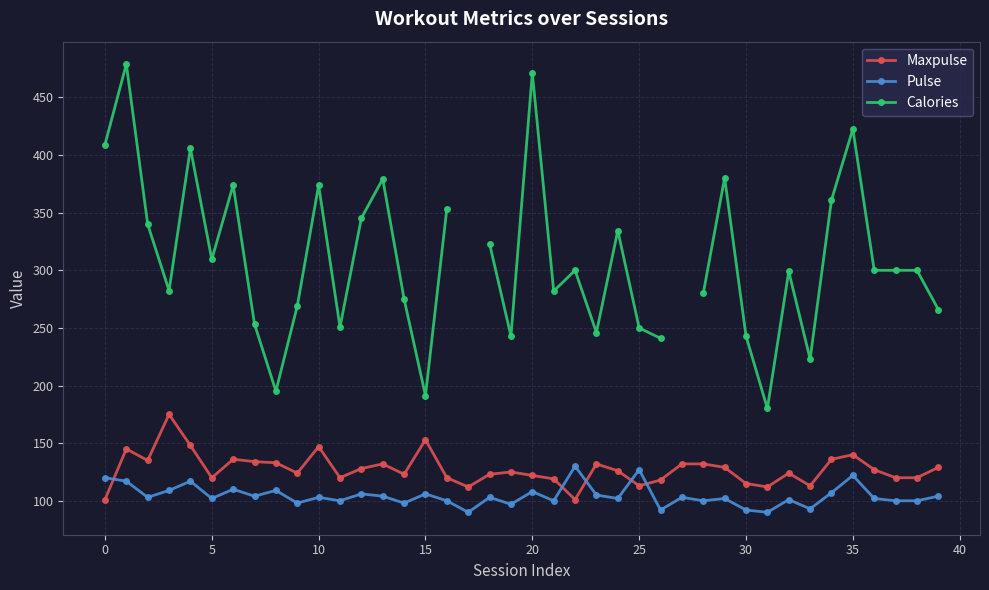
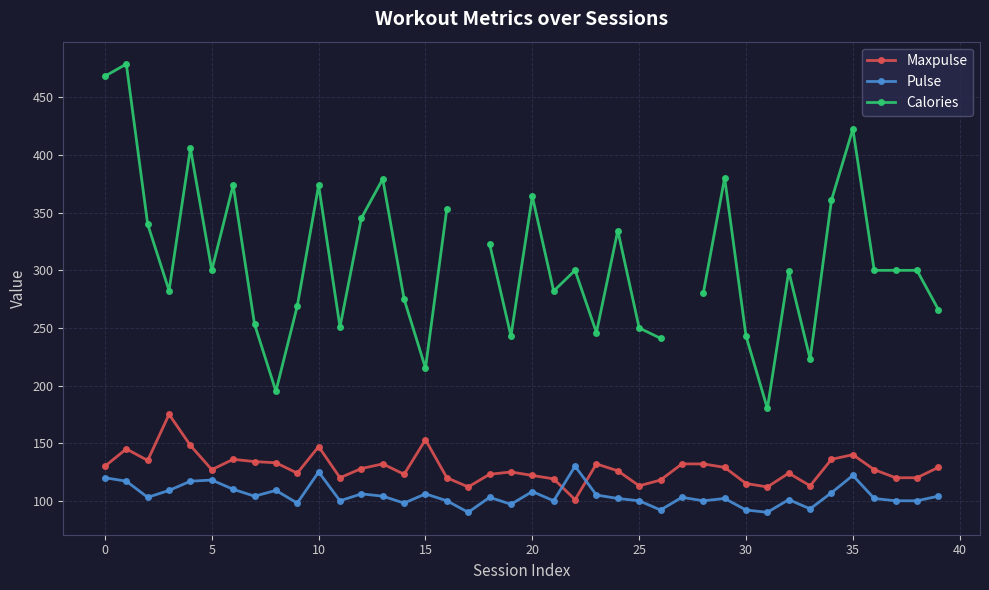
  {
    "Maxpulse": {
-     "0": 101,
-     "5": 120,
+     "0": 130,
+     "5": 127,
      "10": 147,
      "15": 153,
      "20": 122,
      "25": 113,
      "30": 115,
      "35": 140
    },
    "Pulse": {
      "0": 120,
-     "5": 102,
-     "10": 103,
+     "5": 118,
+     "10": 125,
      "15": 106,
      "20": 108,
-     "25": 127,
+     "25": 100,
      "30": 92,
      "35": 122
    },
    "Calories": {
-     "0": 409,
-     "5": 310,
+     "0": 469,
+     "5": 300,
      "10": 374,
-     "15": 191,
-     "20": 471,
+     "15": 215,
+     "20": 364,
      "25": 250,
      "30": 243,
      "35": 423
    }
  }
